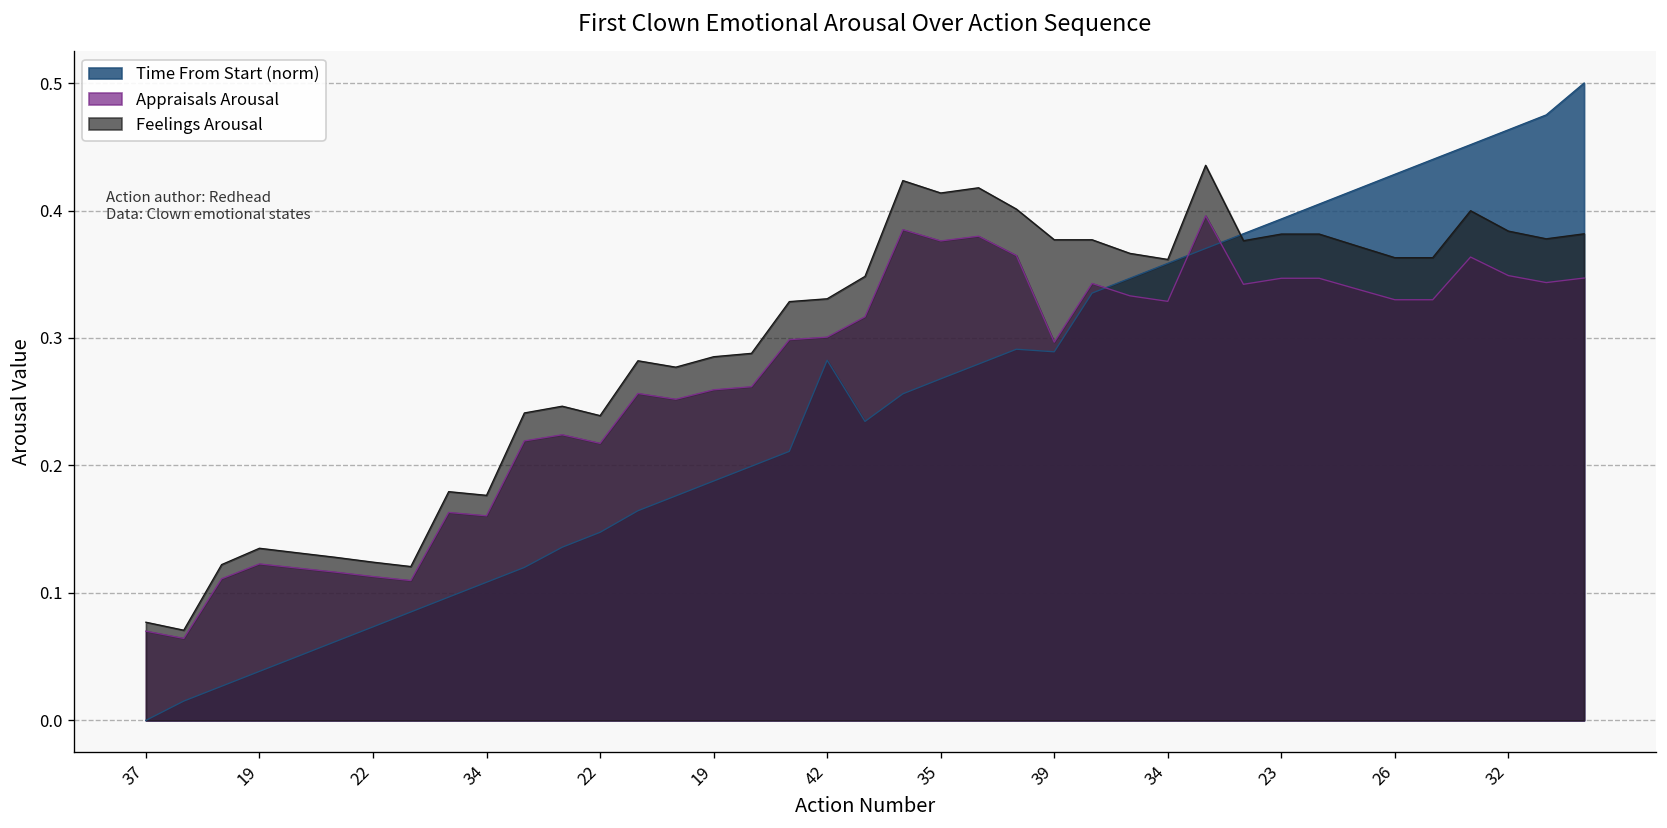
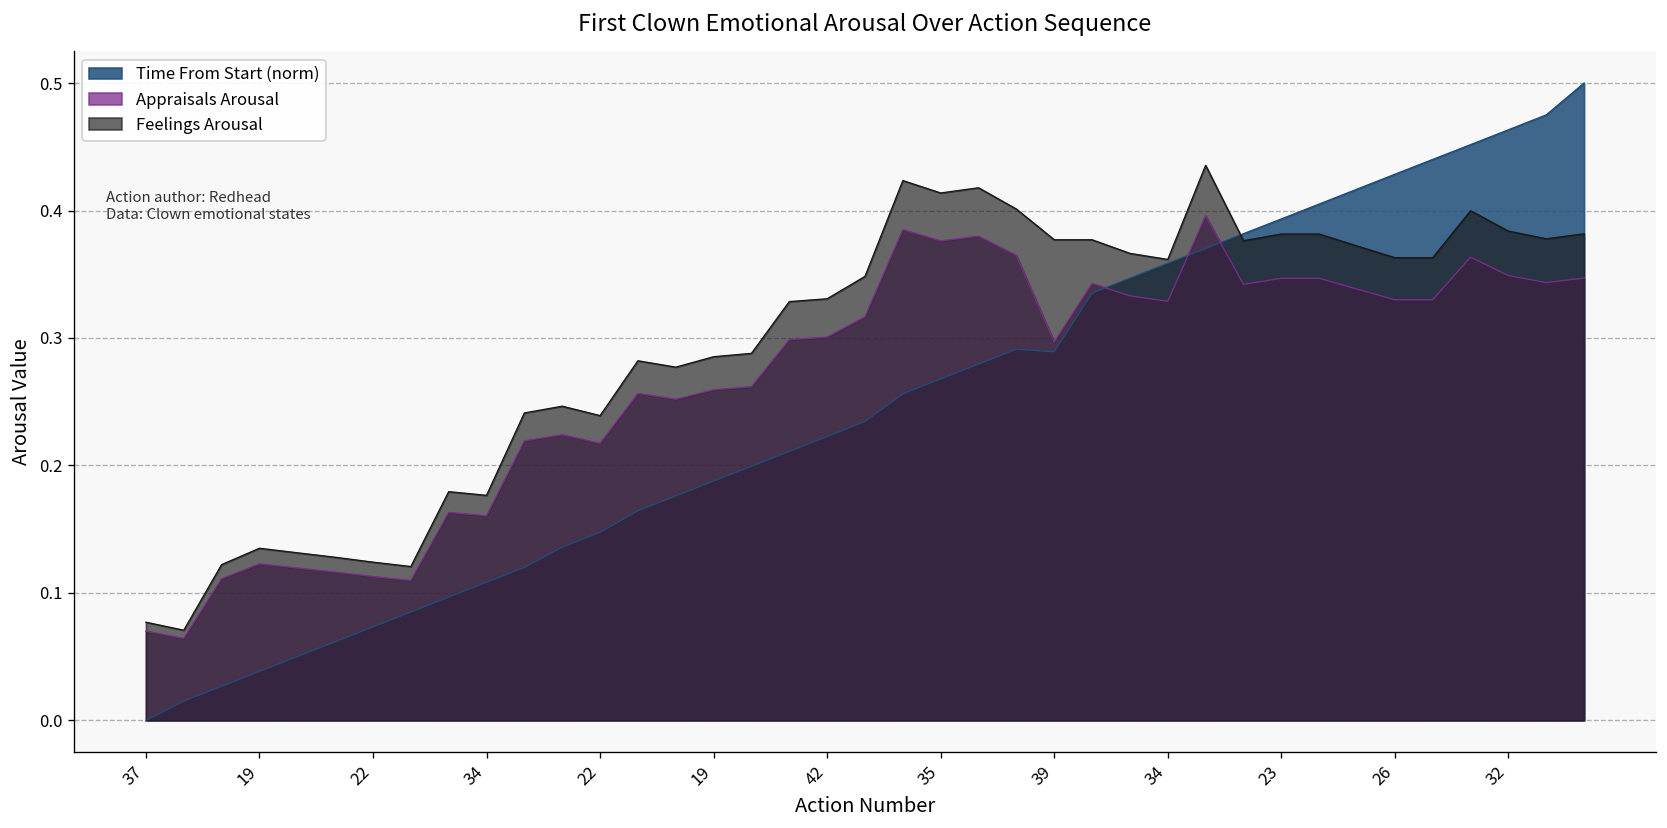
  {
    "Time From Start (norm)": {
-     "42": 0.283,
+     "42": 0.223,
      "39": 0.289
    },
    "Appraisals Arousal": {
      "42": 0.301,
      "39": 0.297
    },
    "Feelings Arousal": {
      "42": 0.331,
      "39": 0.377
    }
  }
